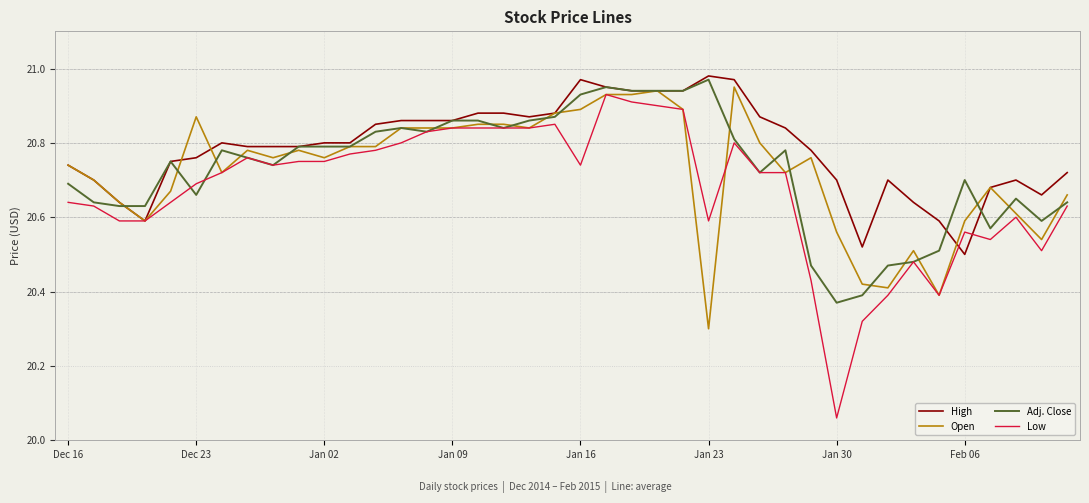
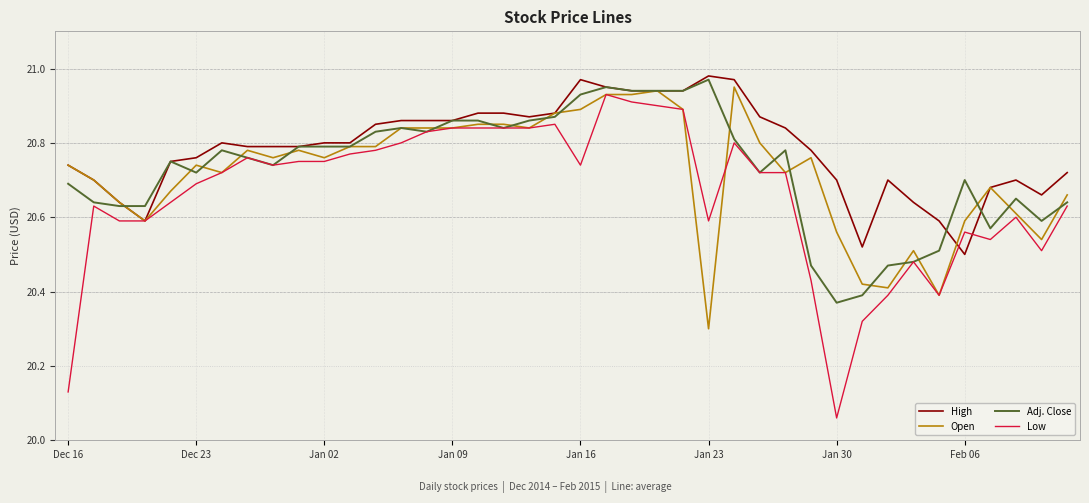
  {
    "High": {
      "Dec 23": 20.76,
      "Jan 02": 20.80,
      "Jan 16": 20.97,
      "Jan 23": 20.98,
      "Jan 30": 20.70,
      "Feb 06": 20.50
    },
    "Open": {
-     "Dec 23": 20.87,
+     "Dec 23": 20.74,
      "Jan 02": 20.76,
      "Jan 16": 20.89,
      "Jan 23": 20.30,
      "Jan 30": 20.56,
      "Feb 06": 20.59
    },
    "Adj. Close": {
      "Dec 16": 20.69,
-     "Dec 23": 20.66,
+     "Dec 23": 20.72,
      "Jan 02": 20.79,
      "Jan 16": 20.93,
      "Jan 23": 20.97,
      "Jan 30": 20.37,
      "Feb 06": 20.70
    },
    "Low": {
-     "Dec 16": 20.64,
+     "Dec 16": 20.13,
      "Dec 23": 20.69,
      "Jan 02": 20.75,
      "Jan 16": 20.74,
      "Jan 23": 20.59,
      "Jan 30": 20.06,
      "Feb 06": 20.56
    }
  }
